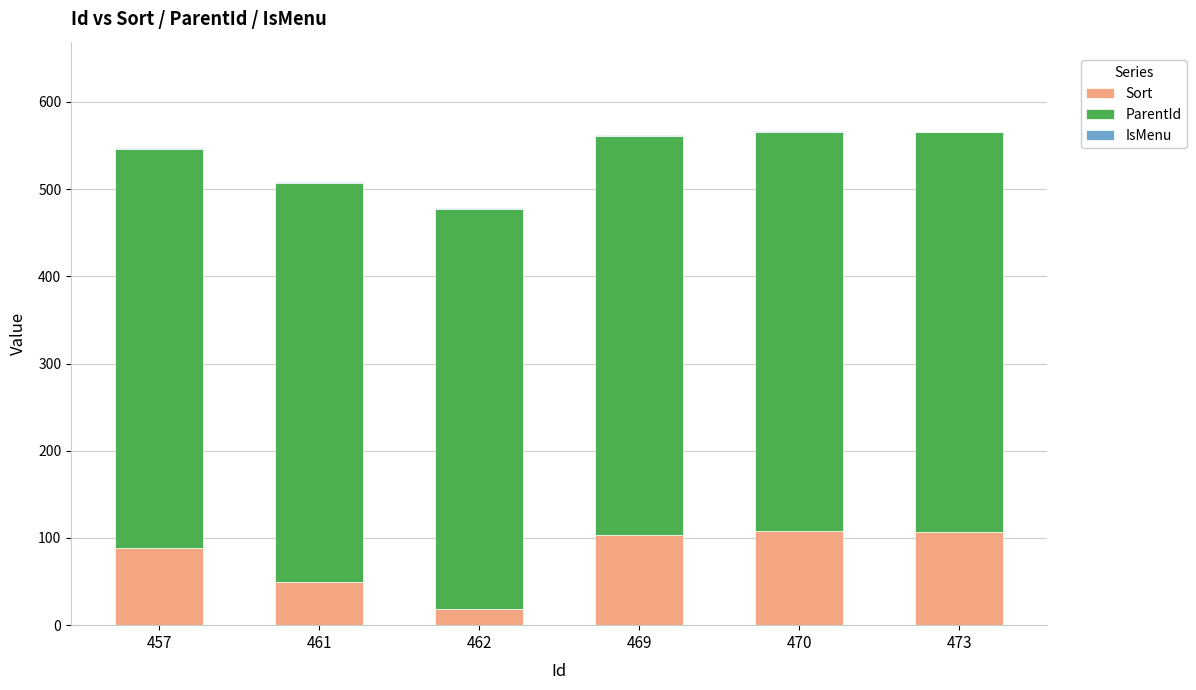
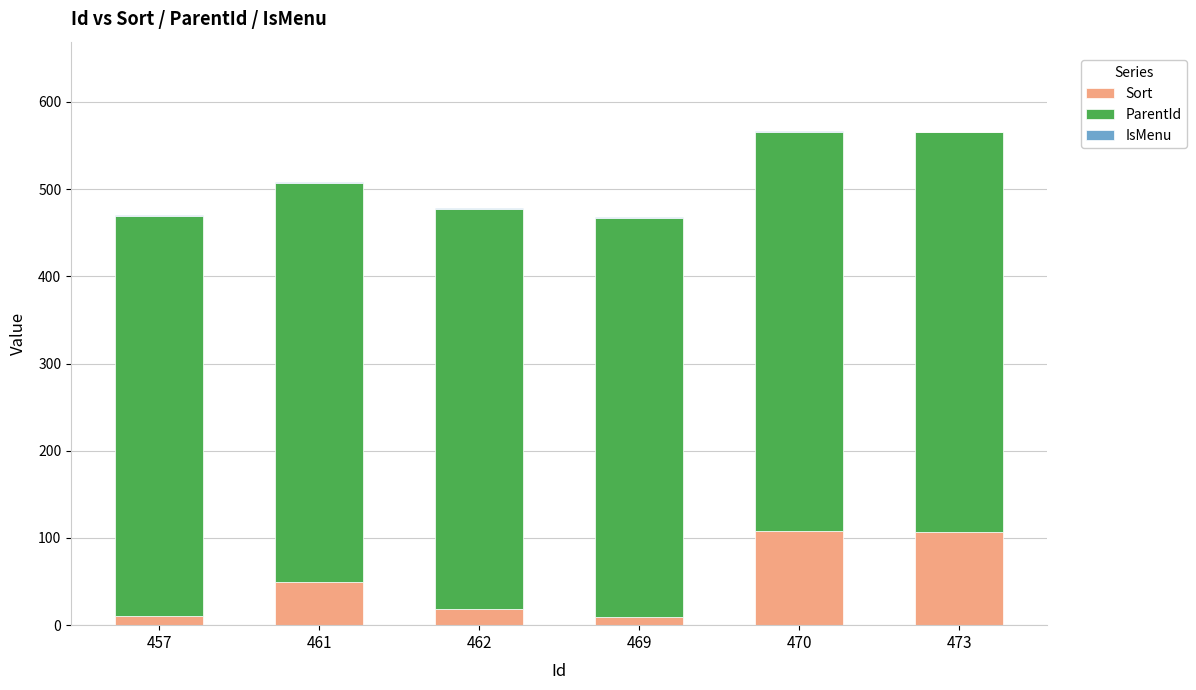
  {
    "Sort": {
-     "457": 90,
+     "457": 10,
      "461": 50,
      "462": 20,
-     "469": 100,
+     "469": 10,
      "470": 110,
      "473": 110
    },
    "ParentId": {
      "457": 460,
      "461": 460,
      "462": 460,
      "469": 460,
      "470": 460,
      "473": 460
    }
  }
